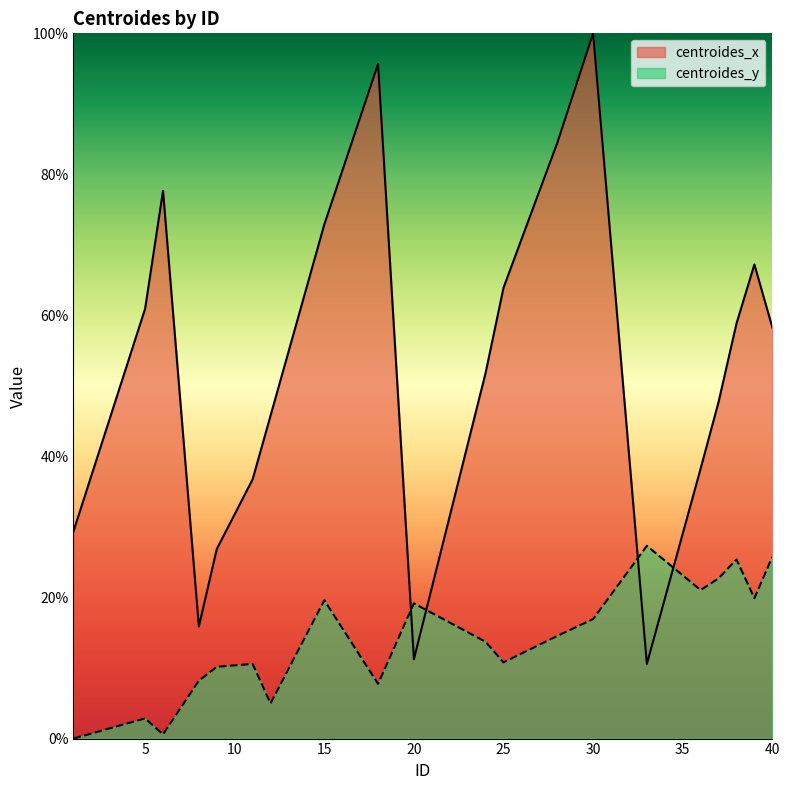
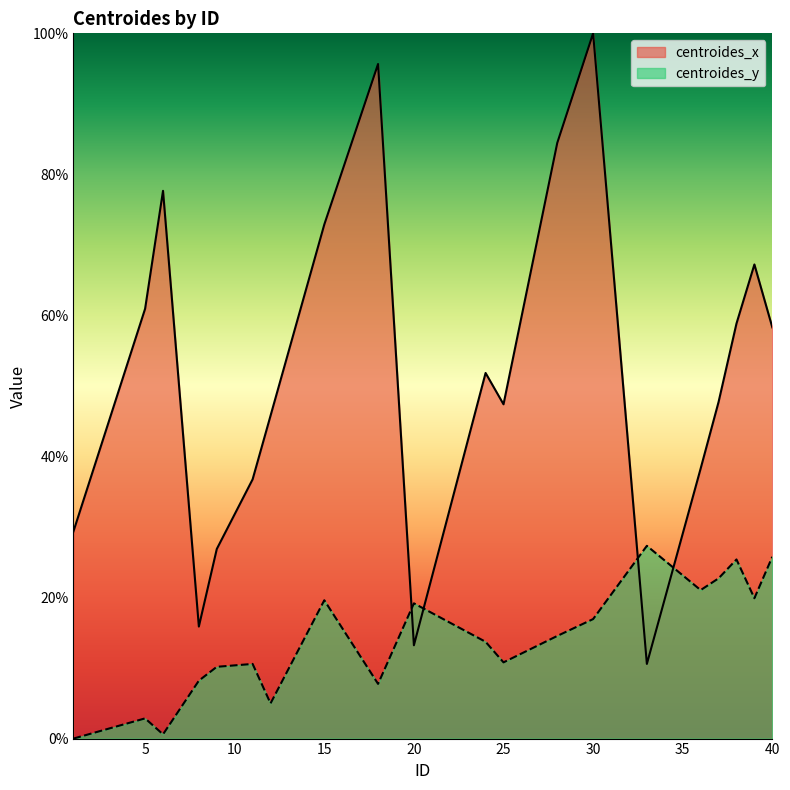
  {
    "centroides_x": {
      "5": "61%",
      "15": "73%",
-     "20": "11%",
-     "25": "64%",
+     "20": "13%",
+     "25": "47%",
      "30": "100%",
      "40": "58%"
    },
    "centroides_y": {
      "5": "3%",
      "15": "20%",
      "20": "19%",
      "25": "11%",
      "30": "17%",
      "40": "26%"
    }
  }
